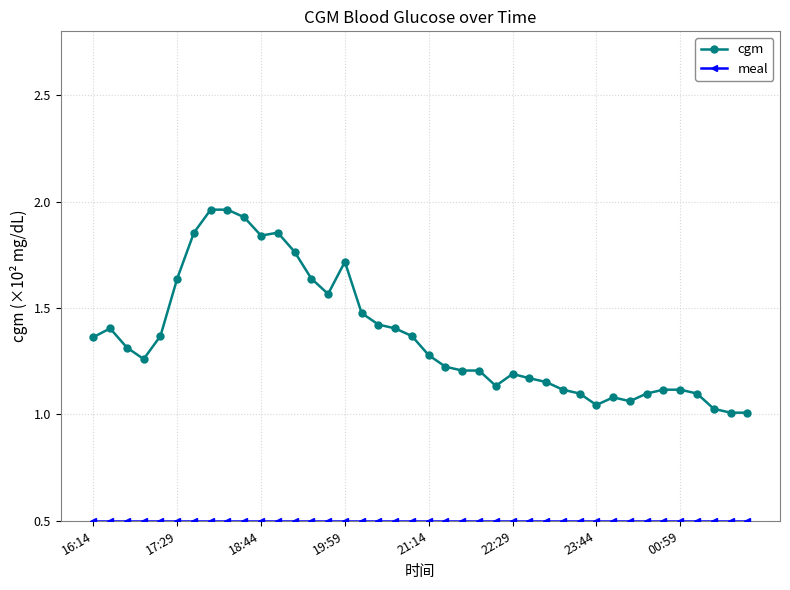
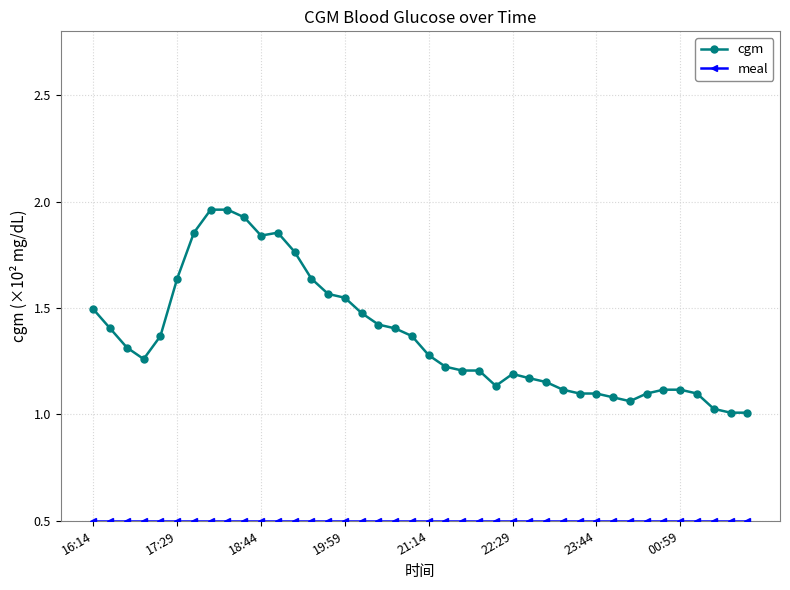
  {
    "cgm": {
-     "16:14": 1.36,
+     "16:14": 1.49,
      "17:29": 1.64,
      "18:44": 1.84,
-     "19:59": 1.72,
+     "19:59": 1.55,
      "21:14": 1.28,
      "22:29": 1.19,
-     "23:44": 1.04,
+     "23:44": 1.10,
      "00:59": 1.12
    },
    "meal": {
      "16:14": 0.50,
      "17:29": 0.50,
      "18:44": 0.50,
      "19:59": 0.50,
      "21:14": 0.50,
      "22:29": 0.50,
      "23:44": 0.50,
      "00:59": 0.50
    }
  }
